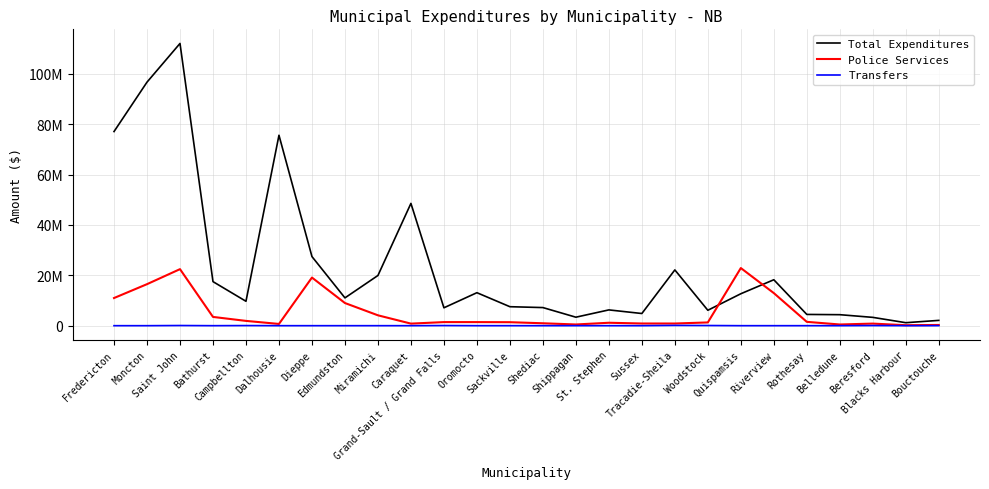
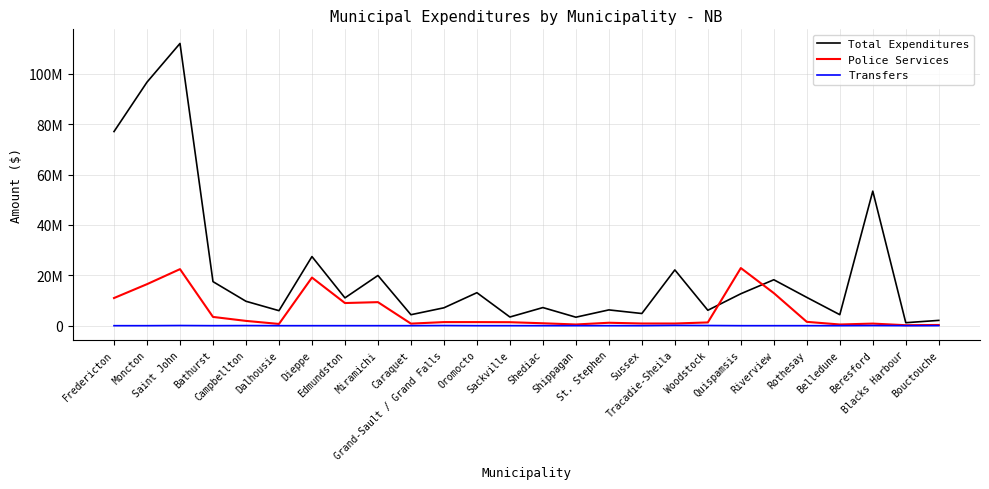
  {
    "Total Expenditures": {
      "Fredericton": 77000000,
      "Moncton": 97000000,
      "Saint John": 112000000,
      "Bathurst": 17000000,
      "Campbellton": 10000000,
-     "Dalhousie": 76000000,
+     "Dalhousie": 6000000,
      "Dieppe": 27000000,
      "Edmundston": 11000000,
      "Miramichi": 20000000,
-     "Caraquet": 49000000,
+     "Caraquet": 4000000,
      "Grand-Sault / Grand Falls": 7000000,
      "Oromocto": 13000000,
-     "Sackville": 8000000,
+     "Sackville": 3000000,
      "Shediac": 7000000,
      "Shippagan": 3000000,
      "St. Stephen": 6000000,
      "Sussex": 5000000,
      "Tracadie-Sheila": 22000000,
      "Woodstock": 6000000,
      "Quispamsis": 13000000,
      "Riverview": 18000000,
-     "Rothesay": 4000000,
+     "Rothesay": 11000000,
      "Belledune": 4000000,
-     "Beresford": 3000000,
+     "Beresford": 53000000,
      "Bouctouche": 2000000
    },
    "Police Services": {
      "Fredericton": 11000000,
      "Moncton": 16000000,
      "Saint John": 22000000,
      "Bathurst": 3000000,
      "Campbellton": 2000000,
      "Dieppe": 19000000,
      "Edmundston": 9000000,
-     "Miramichi": 4000000,
+     "Miramichi": 9000000,
      "Grand-Sault / Grand Falls": 1000000,
      "Oromocto": 1000000,
      "Sackville": 1000000,
      "St. Stephen": 1000000,
      "Woodstock": 1000000,
      "Quispamsis": 23000000,
      "Riverview": 13000000,
      "Rothesay": 2000000
    },
    "Transfers": {
      "Fredericton": 0,
      "Moncton": 0,
      "Saint John": 0,
      "Bathurst": 0,
      "Campbellton": 0,
      "Dieppe": 0,
      "Edmundston": 0,
      "Miramichi": 0,
      "Grand-Sault / Grand Falls": 0,
      "Oromocto": 0,
      "Sackville": 0,
      "St. Stephen": 0,
      "Woodstock": 0,
      "Quispamsis": 0,
      "Riverview": 0,
      "Rothesay": 0
    }
  }
